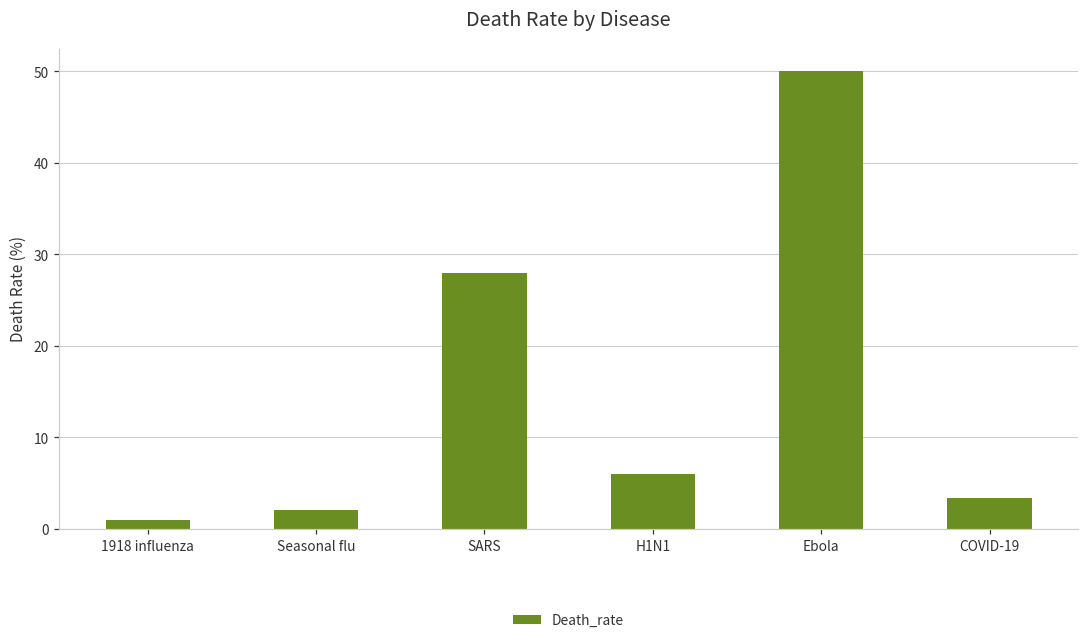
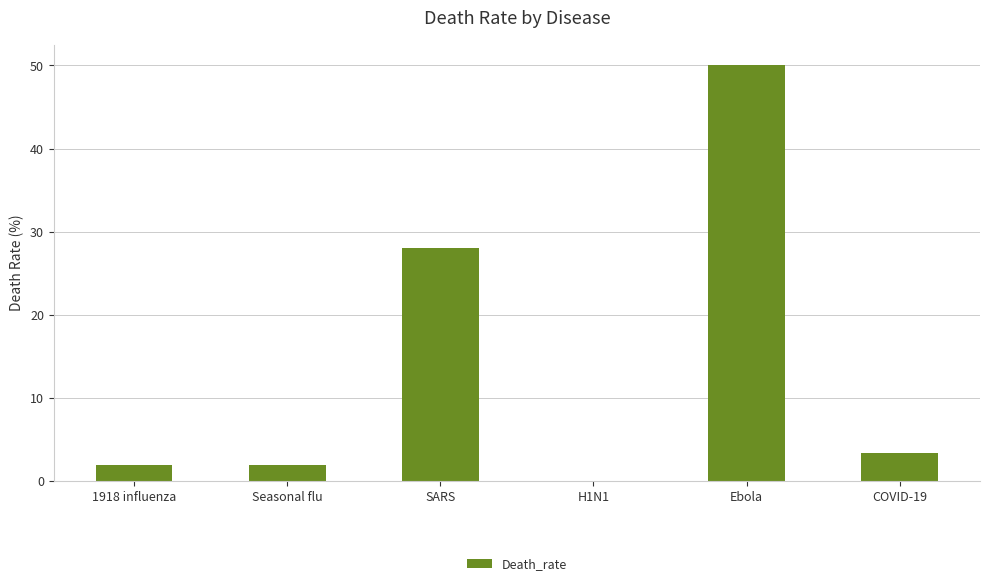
  {
-   "1918 influenza": 1,
+   "1918 influenza": 2,
    "Seasonal flu": 2,
    "SARS": 28,
-   "H1N1": 6,
+   "H1N1": 0,
    "Ebola": 50,
    "COVID-19": 3
  }
